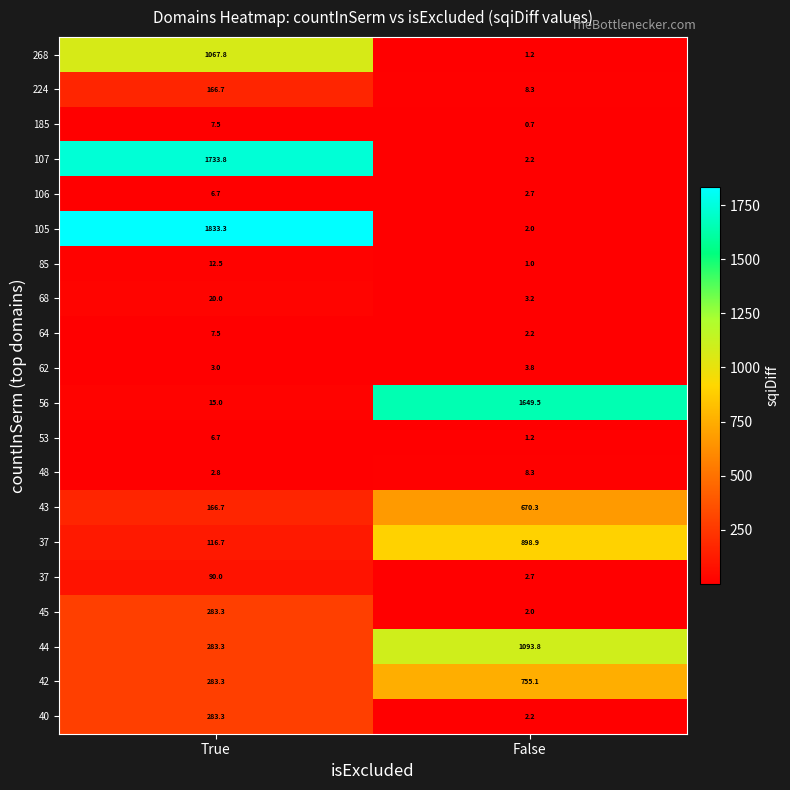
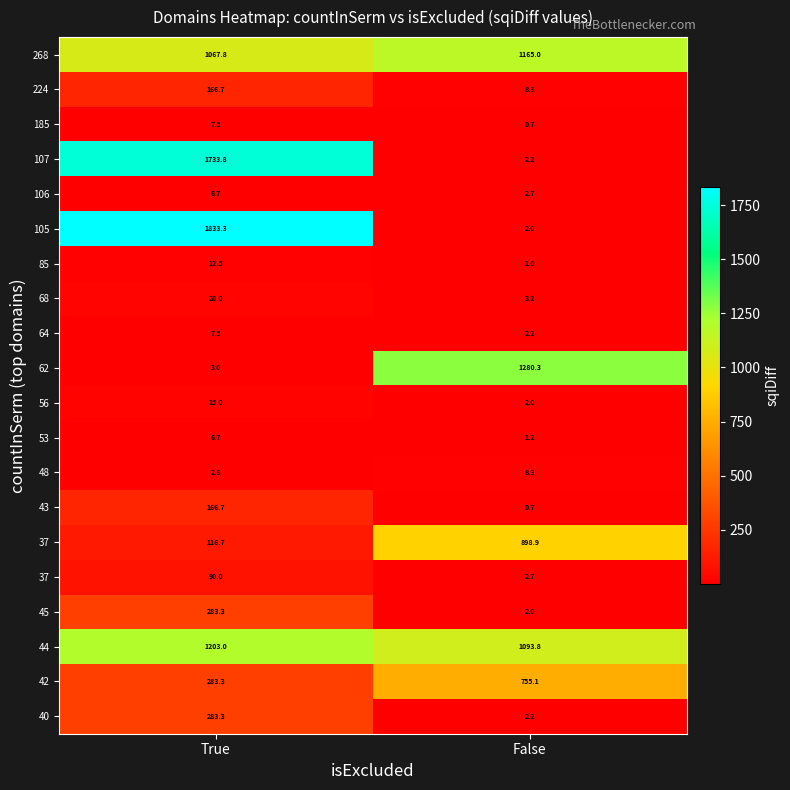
  {
    "268": {
      "True": 1067.8,
-     "False": 1.2
+     "False": 1165.0
    },
    "224": {
      "True": 166.7,
      "False": 8.3
    },
    "185": {
      "True": 7.5,
      "False": 0.7
    },
    "107": {
      "True": 1733.8,
      "False": 2.2
    },
    "106": {
      "True": 6.7,
      "False": 2.7
    },
    "105": {
      "True": 1833.3,
      "False": 2.0
    },
    "85": {
      "True": 12.5,
      "False": 1.0
    },
    "68": {
      "True": 20.0,
      "False": 3.2
    },
    "64": {
      "True": 7.5,
      "False": 2.2
    },
    "62": {
      "True": 3.0,
-     "False": 3.8
+     "False": 1280.3
    },
    "56": {
      "True": 15.0,
-     "False": 1649.5
+     "False": 2.0
    },
    "53": {
      "True": 6.7,
      "False": 1.2
    },
    "48": {
      "True": 2.8,
      "False": 8.3
    },
    "43": {
      "True": 166.7,
-     "False": 670.3
+     "False": 0.7
    },
    "45": {
      "True": 283.3,
      "False": 2.0
    },
    "44": {
-     "True": 283.3,
+     "True": 1203.0,
      "False": 1093.8
    },
    "42": {
      "True": 283.3,
      "False": 755.1
    },
    "40": {
      "True": 283.3,
      "False": 2.2
    }
  }
